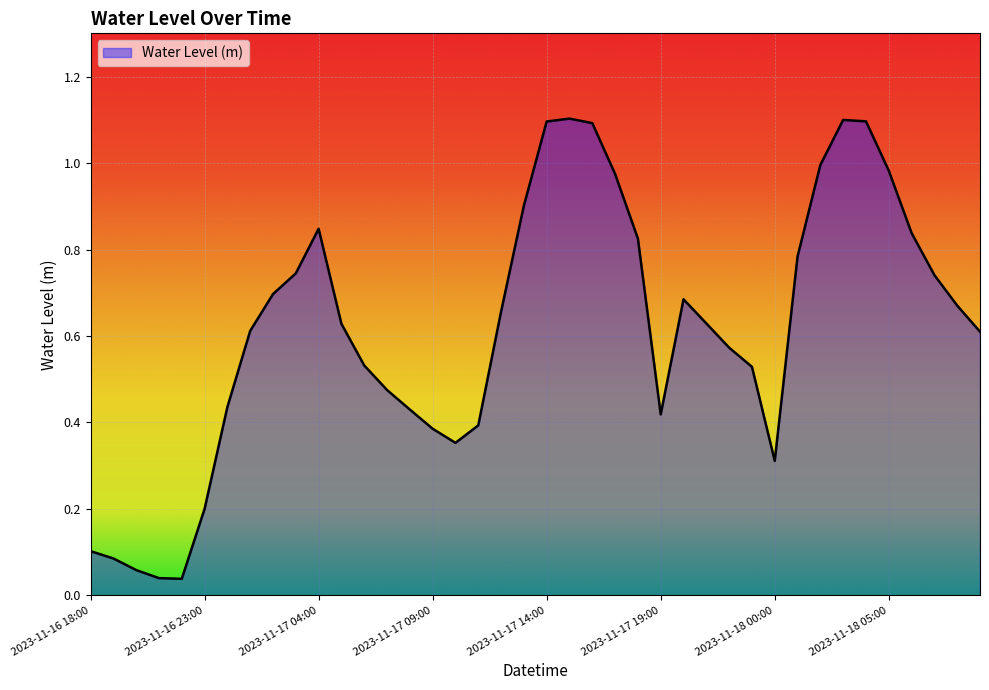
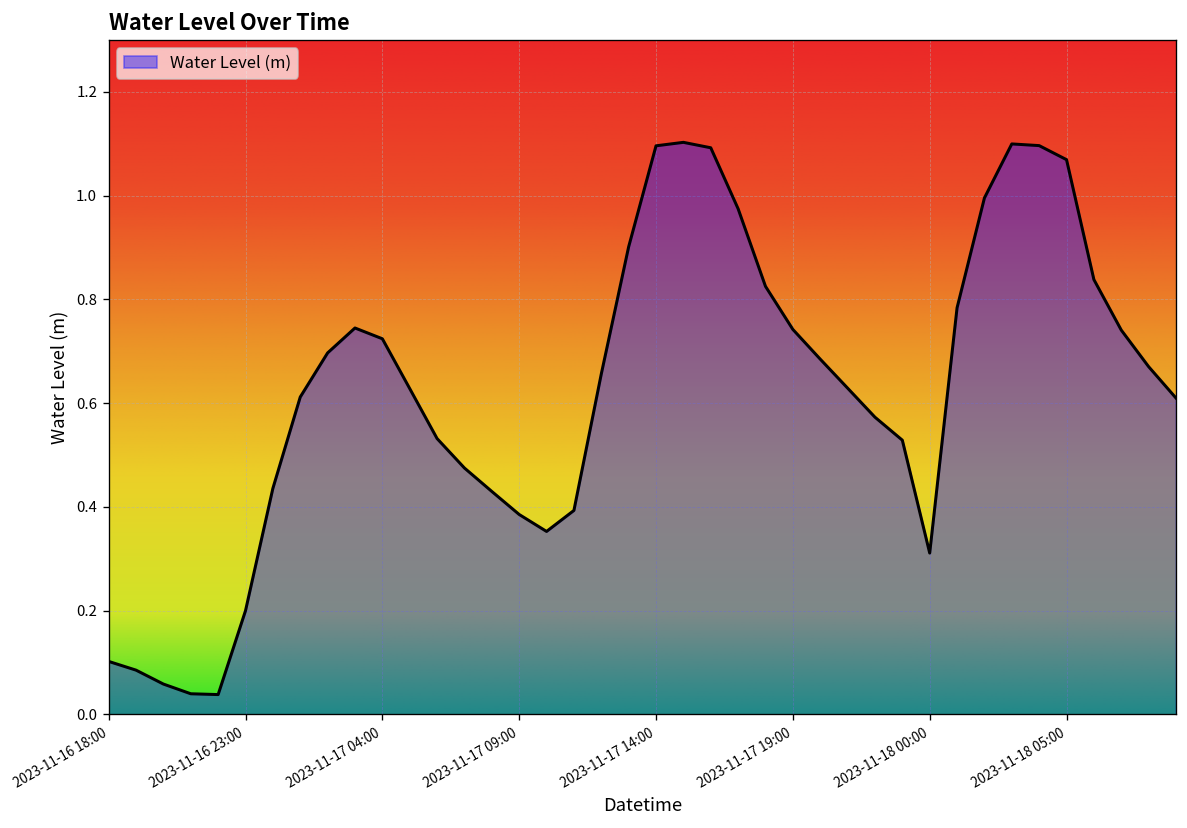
  {
    "2023-11-16 18:00": 0.10,
    "2023-11-16 23:00": 0.20,
-   "2023-11-17 04:00": 0.85,
+   "2023-11-17 04:00": 0.72,
    "2023-11-17 09:00": 0.39,
    "2023-11-17 14:00": 1.10,
-   "2023-11-17 19:00": 0.42,
+   "2023-11-17 19:00": 0.74,
    "2023-11-18 00:00": 0.31,
-   "2023-11-18 05:00": 0.98
+   "2023-11-18 05:00": 1.07
  }
